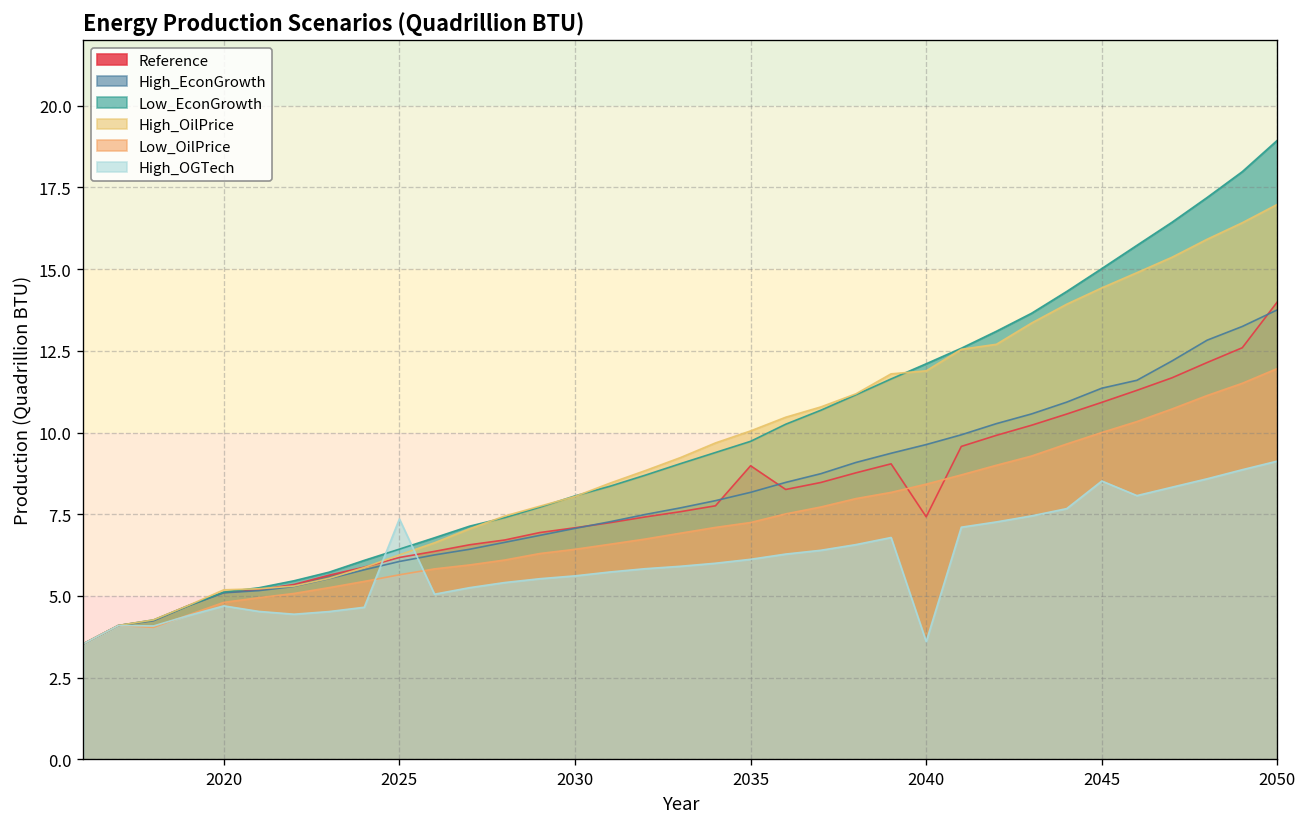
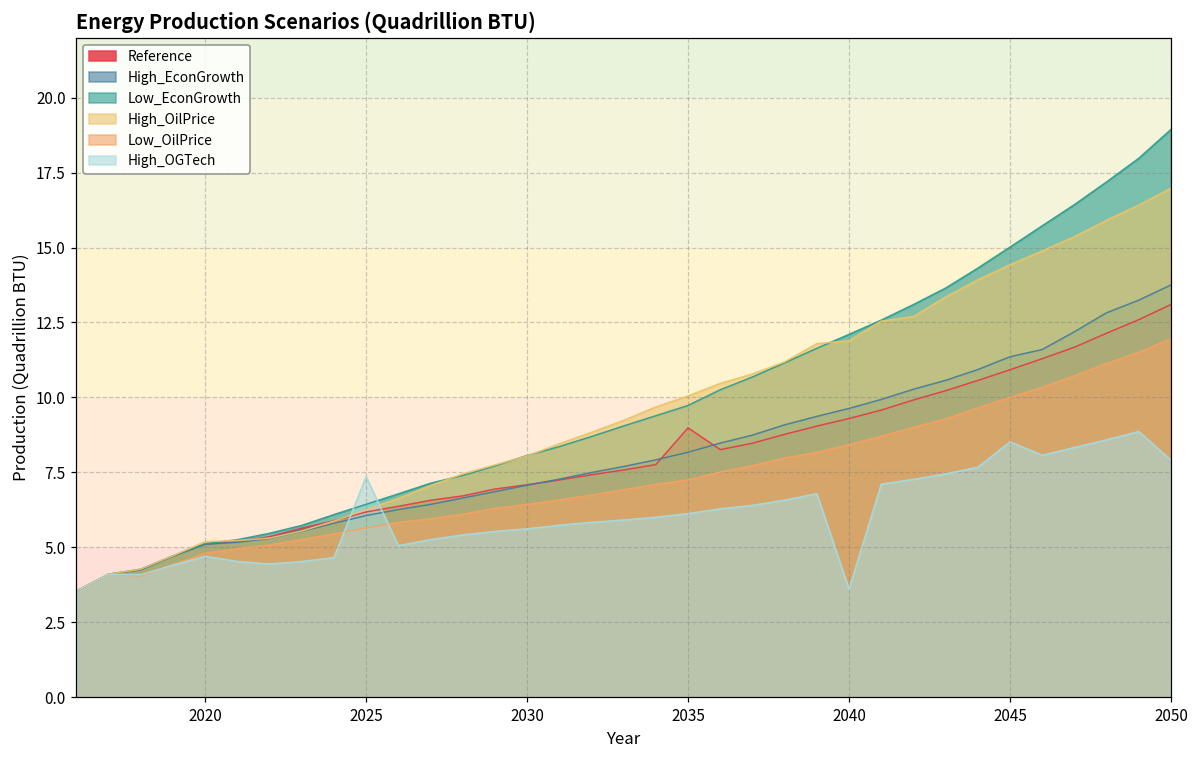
  {
    "Reference": {
      "2035": 9.0,
-     "2040": 7.4,
+     "2040": 9.3,
      "2045": 10.9,
-     "2050": 14.0
+     "2050": 13.1
    },
    "High_OGTech": {
      "2020": 4.7,
      "2025": 7.4,
      "2030": 5.6,
      "2035": 6.1,
      "2040": 3.6,
      "2045": 8.5,
-     "2050": 9.1
+     "2050": 7.9
    }
  }
